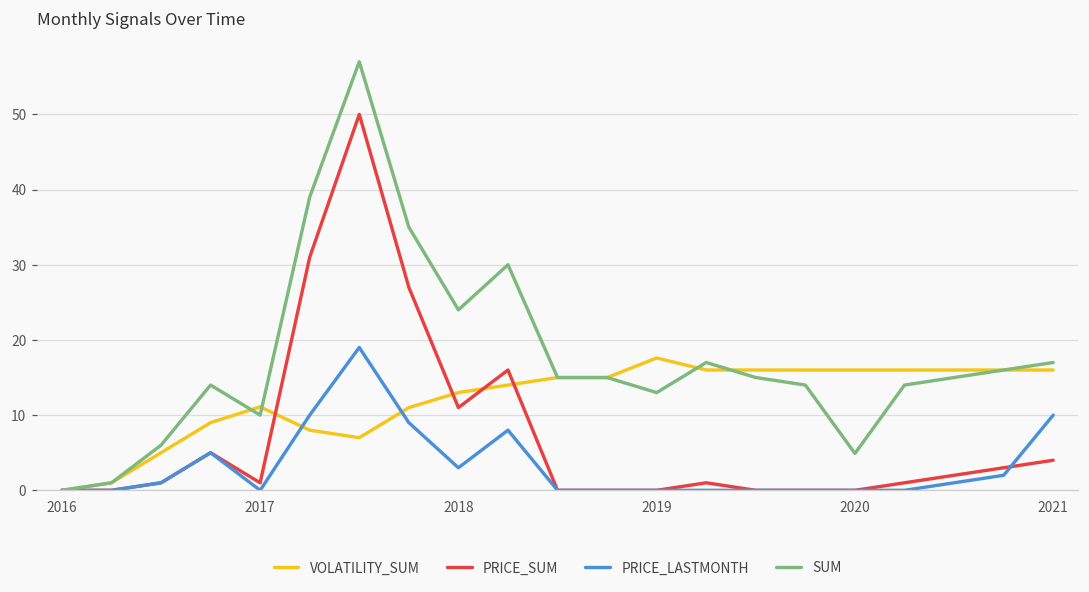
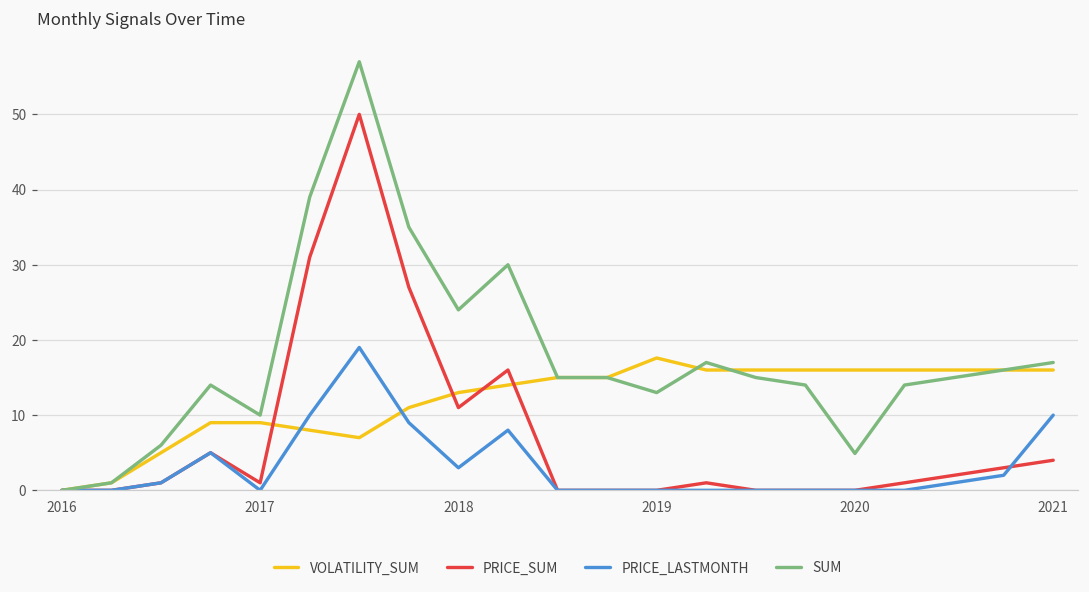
  {
    "VOLATILITY_SUM": {
-     "2017": 11,
+     "2017": 9,
      "2018": 13,
      "2019": 18,
      "2020": 16,
      "2021": 16
    },
    "PRICE_SUM": {
      "2017": 1,
      "2018": 11,
      "2021": 4
    },
    "PRICE_LASTMONTH": {
      "2017": 0,
      "2018": 3,
      "2021": 10
    },
    "SUM": {
      "2017": 10,
      "2018": 24,
      "2019": 13,
      "2020": 5,
      "2021": 17
    }
  }
